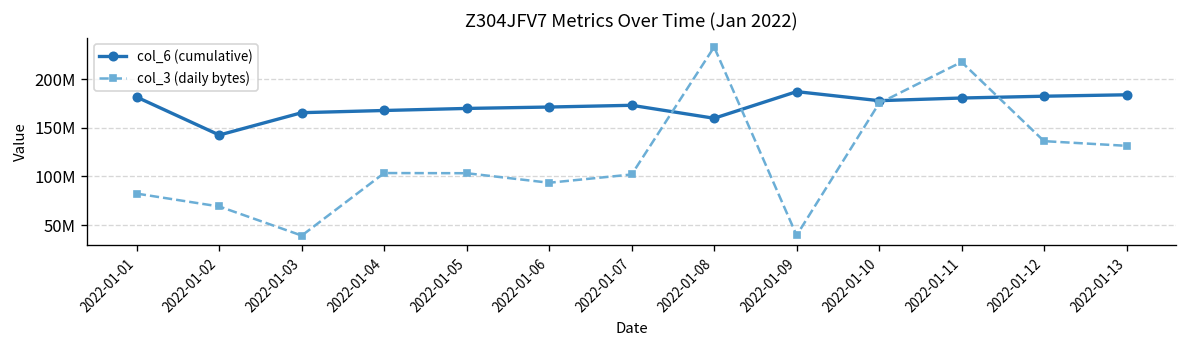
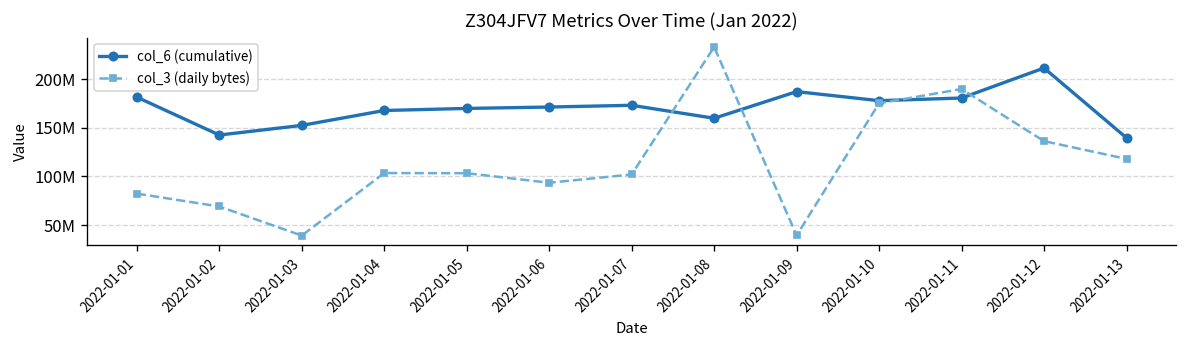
  {
    "col_6 (cumulative)": {
      "2022-01-01": 180000000,
      "2022-01-02": 140000000,
-     "2022-01-03": 170000000,
+     "2022-01-03": 150000000,
      "2022-01-04": 170000000,
      "2022-01-05": 170000000,
      "2022-01-06": 170000000,
      "2022-01-07": 170000000,
      "2022-01-08": 160000000,
      "2022-01-09": 190000000,
      "2022-01-11": 180000000,
-     "2022-01-12": 180000000,
-     "2022-01-13": 180000000
+     "2022-01-12": 210000000,
+     "2022-01-13": 140000000
    },
    "col_3 (daily bytes)": {
      "2022-01-01": 80000000,
      "2022-01-02": 70000000,
      "2022-01-03": 40000000,
      "2022-01-04": 100000000,
      "2022-01-05": 100000000,
      "2022-01-06": 90000000,
      "2022-01-07": 100000000,
      "2022-01-08": 230000000,
      "2022-01-09": 40000000,
-     "2022-01-11": 220000000,
+     "2022-01-11": 190000000,
      "2022-01-12": 140000000,
-     "2022-01-13": 130000000
+     "2022-01-13": 120000000
    }
  }
